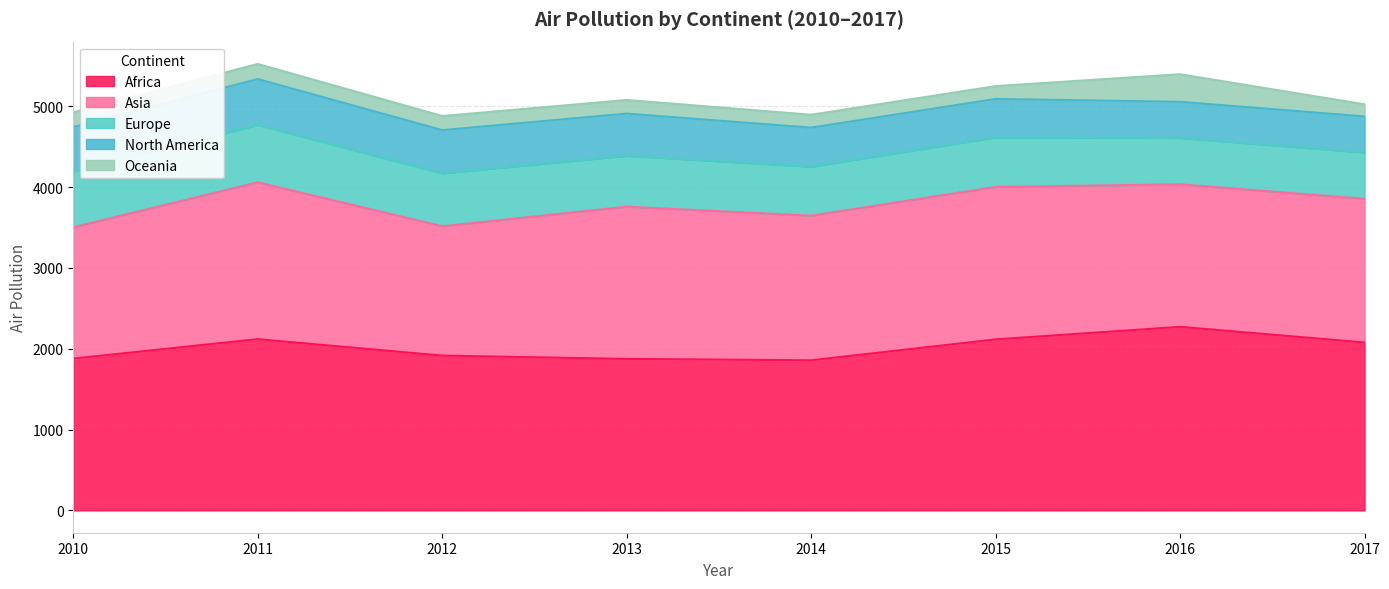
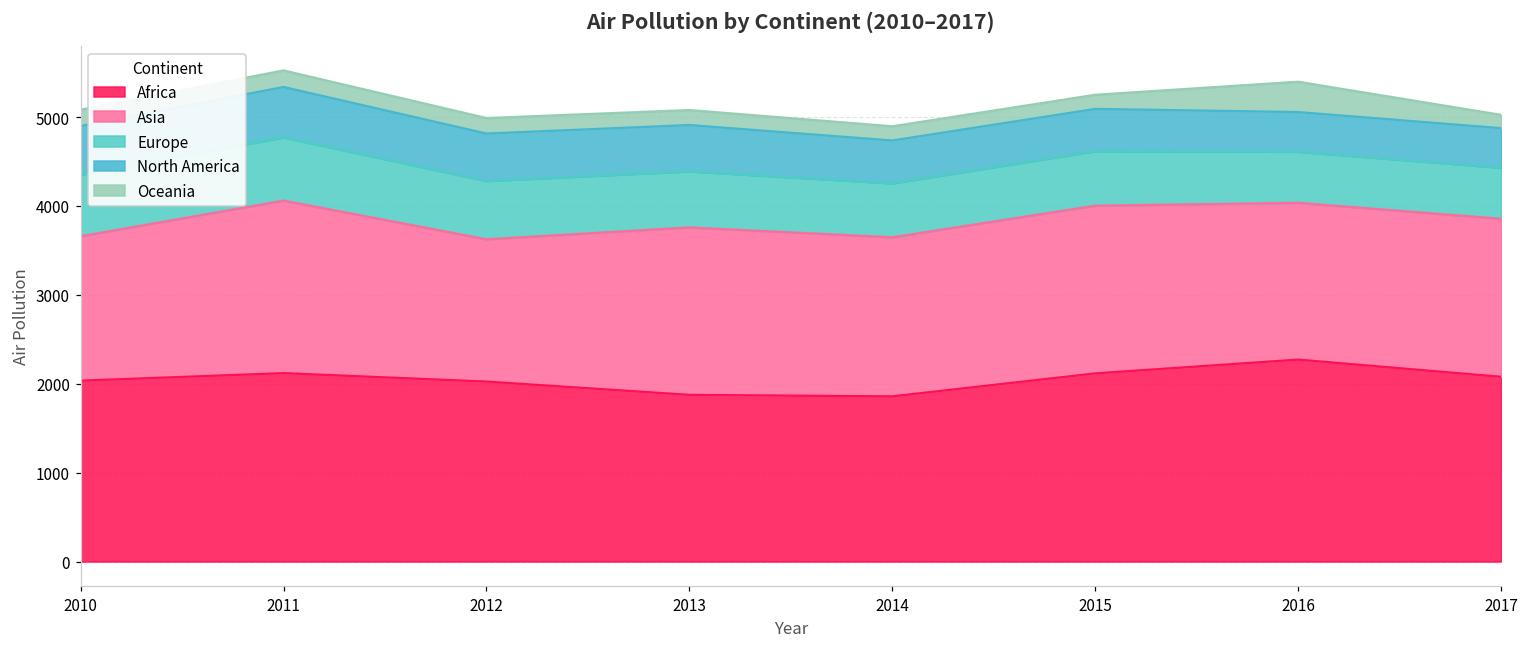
  {
    "Africa": {
-     "2010": 1900,
+     "2010": 2000,
      "2011": 2100,
-     "2012": 1900,
+     "2012": 2000,
      "2013": 1900,
      "2014": 1900,
      "2015": 2100,
      "2016": 2300,
      "2017": 2100
    },
    "Asia": {
      "2010": 1600,
      "2011": 1900,
      "2012": 1600,
      "2013": 1900,
      "2014": 1800,
      "2015": 1900,
      "2016": 1800,
      "2017": 1800
    },
    "Oceania": {
      "2010": 200,
      "2011": 200,
      "2012": 200,
      "2013": 200,
      "2014": 200,
      "2015": 200,
      "2016": 300,
      "2017": 100
    }
  }
